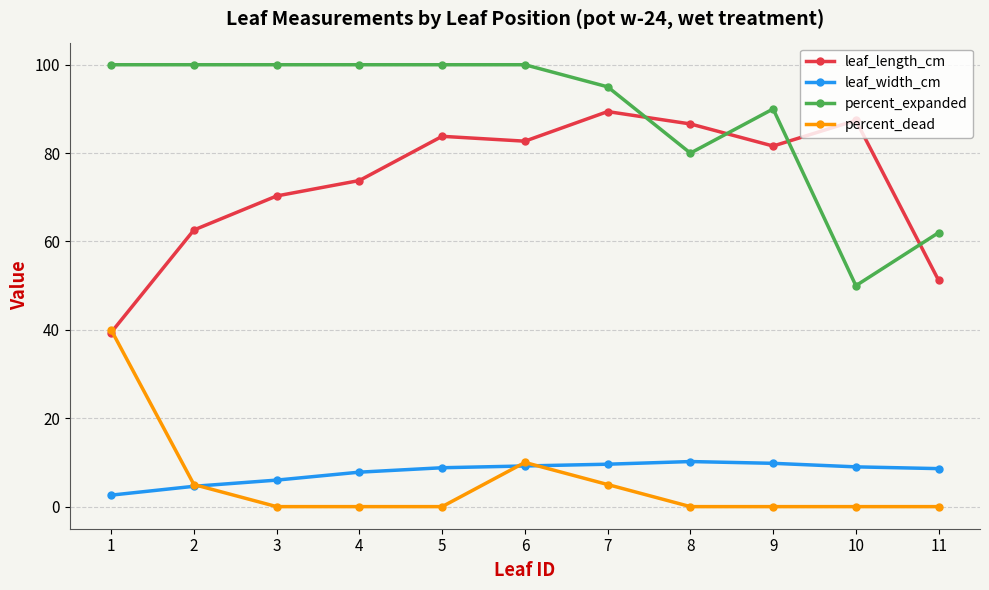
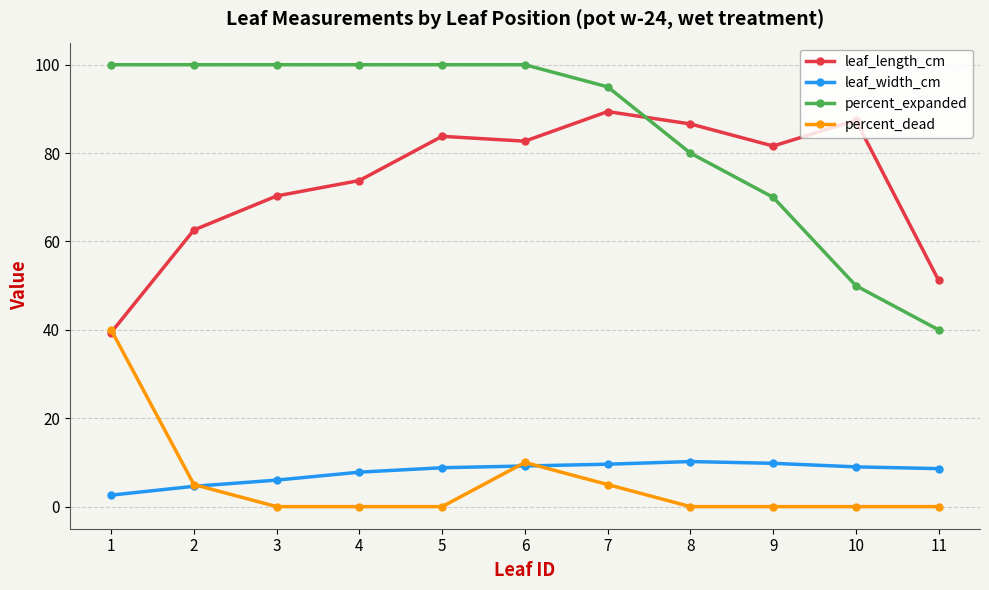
  {
    "leaf_length_cm": {
      "1": 39,
      "2": 63,
      "3": 70,
      "4": 74,
      "5": 84,
      "6": 83,
      "7": 89,
      "8": 87,
      "9": 82,
      "11": 51
    },
    "leaf_width_cm": {
      "1": 3,
      "3": 6,
      "4": 8,
      "5": 9,
      "6": 9,
      "7": 10,
      "8": 10,
      "9": 10,
      "10": 9,
      "11": 9
    },
    "percent_expanded": {
      "1": 100,
      "2": 100,
      "3": 100,
      "4": 100,
      "5": 100,
      "6": 100,
      "7": 95,
      "8": 80,
-     "9": 90,
+     "9": 70,
      "10": 50,
-     "11": 62
+     "11": 40
    },
    "percent_dead": {
      "1": 40,
      "3": 0,
      "4": 0,
      "5": 0,
      "6": 10,
      "7": 5,
      "8": 0,
      "9": 0,
      "10": 0,
      "11": 0
    }
  }
